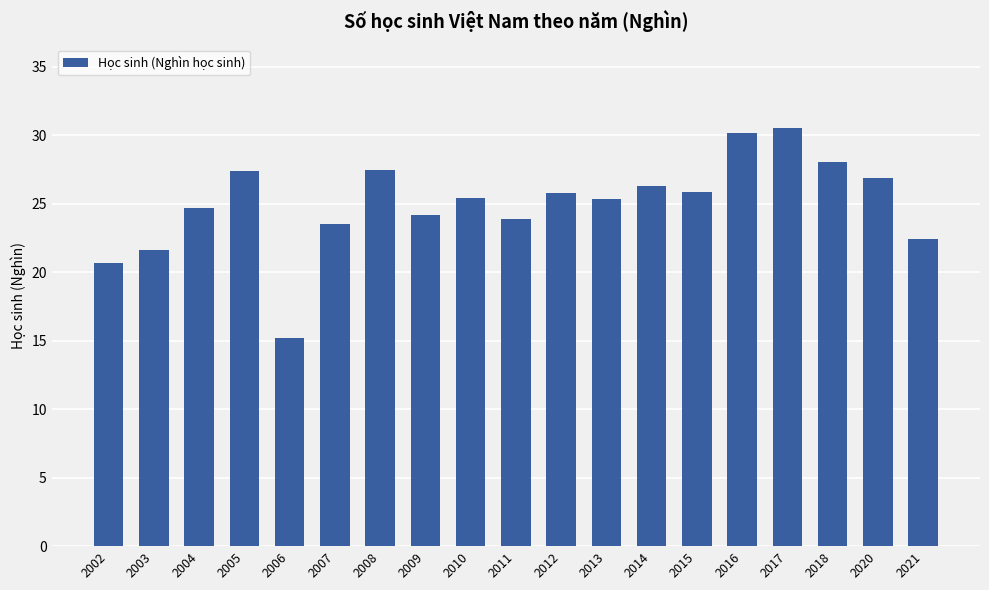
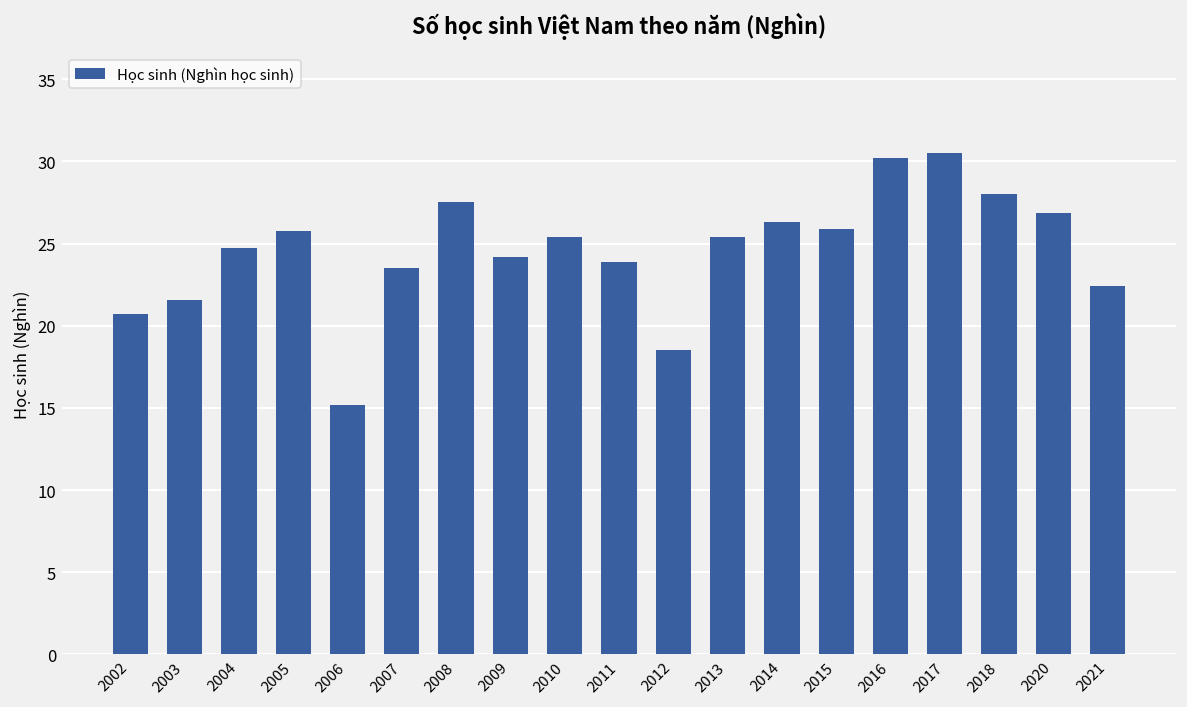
  {
    "2002": 20.7,
    "2003": 21.6,
    "2004": 24.7,
-   "2005": 27.4,
+   "2005": 25.8,
    "2006": 15.2,
    "2007": 23.5,
    "2008": 27.5,
    "2009": 24.2,
    "2010": 25.4,
    "2011": 23.9,
-   "2012": 25.8,
+   "2012": 18.5,
    "2013": 25.4,
    "2014": 26.3,
    "2015": 25.9,
    "2016": 30.2,
    "2017": 30.5,
    "2018": 28.0,
    "2020": 26.9,
    "2021": 22.4
  }
